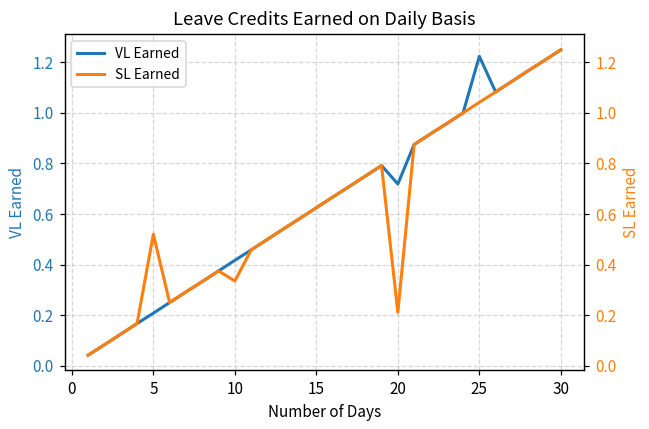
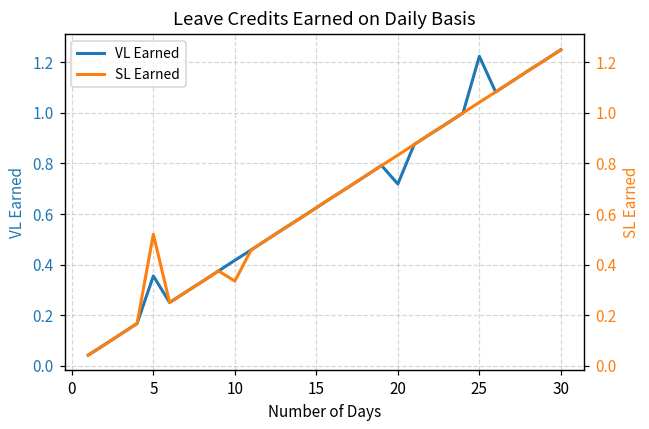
  {
    "VL Earned": {
-     "5": 0.21,
+     "5": 0.36,
      "10": 0.42,
      "15": 0.63,
      "20": 0.72,
      "25": 1.22,
      "30": 1.25
    },
    "SL Earned": {
      "5": 0.52,
      "10": 0.34,
      "15": 0.63,
-     "20": 0.21,
+     "20": 0.83,
      "25": 1.04,
      "30": 1.25
    }
  }
